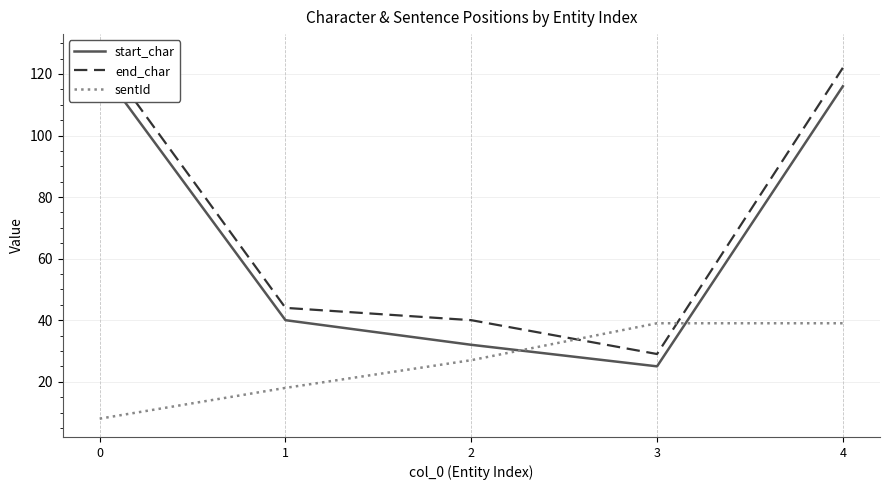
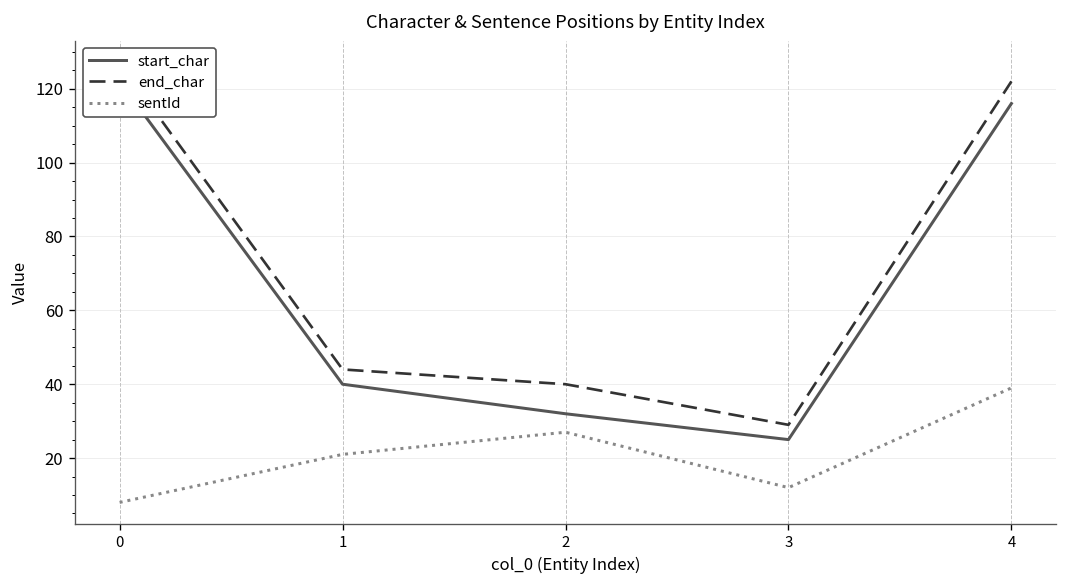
  {
    "sentId": {
      "0": 8,
-     "1": 18,
+     "1": 21,
      "2": 27,
-     "3": 39,
+     "3": 12,
      "4": 39
    }
  }
